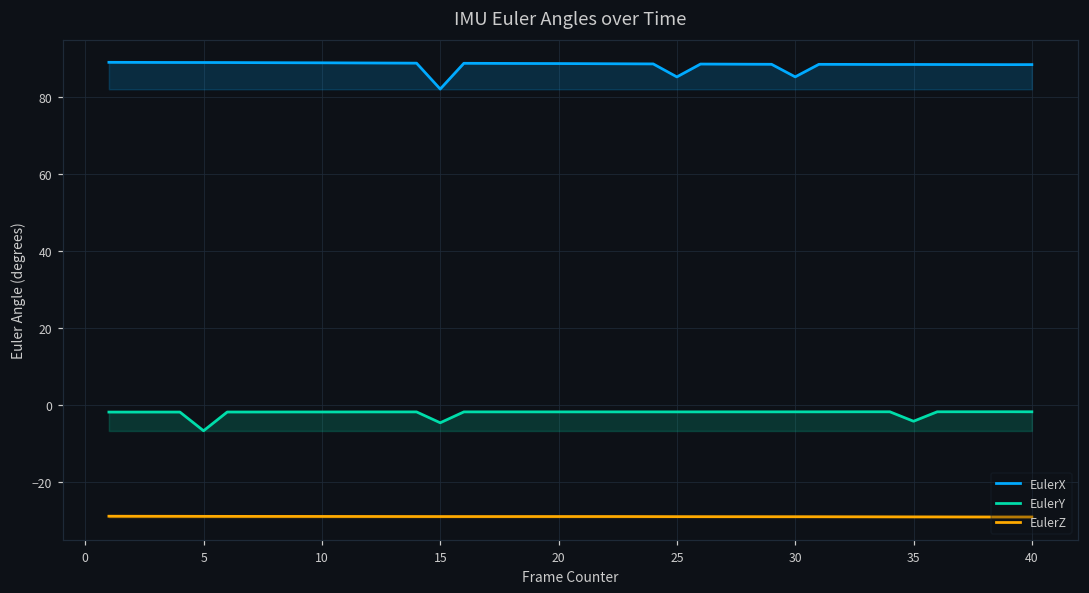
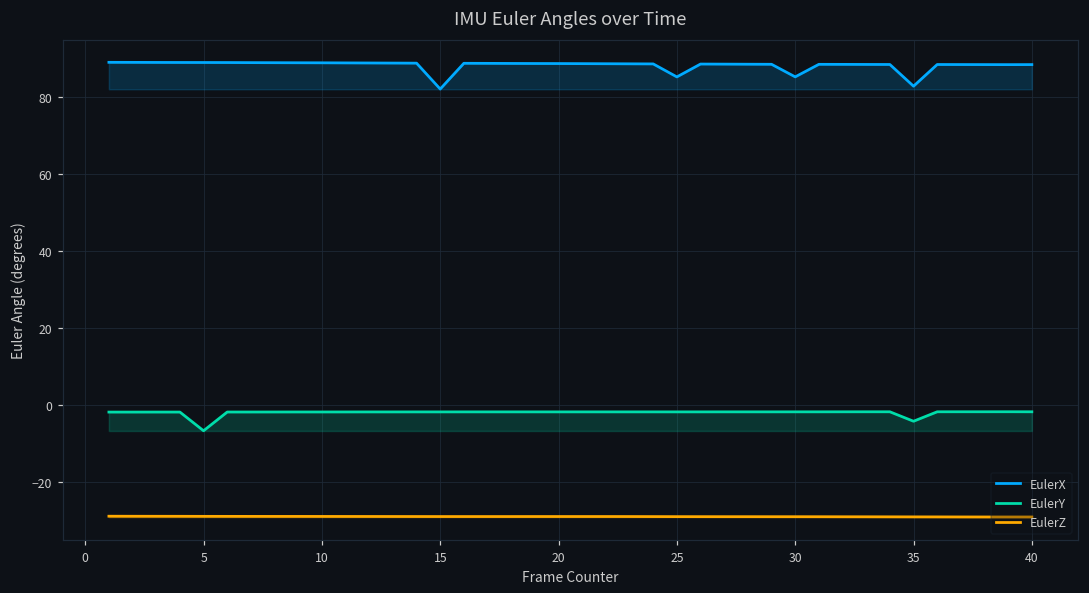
  {
    "EulerX": {
      "5": 89,
      "10": 89,
      "15": 82,
      "20": 89,
      "25": 85,
      "30": 85,
-     "35": 88,
+     "35": 83,
      "40": 88
    },
    "EulerY": {
      "5": -7,
      "10": -2,
-     "15": -5,
+     "15": -2,
      "20": -2,
      "25": -2,
      "30": -2,
      "35": -4,
      "40": -2
    },
    "EulerZ": {
      "5": -29,
      "10": -29,
      "15": -29,
      "20": -29,
      "25": -29,
      "30": -29,
      "35": -29
    }
  }
